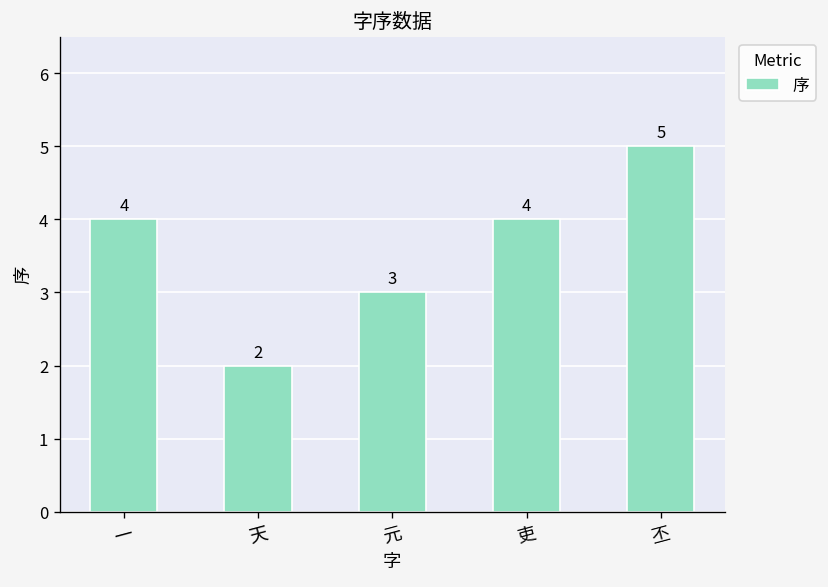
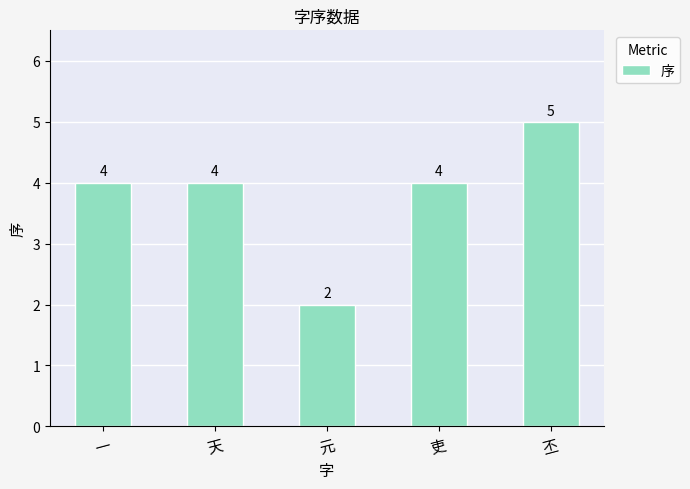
  {
    "一": 4,
-   "天": 2,
-   "元": 3,
+   "天": 4,
+   "元": 2,
    "吏": 4,
    "丕": 5
  }
